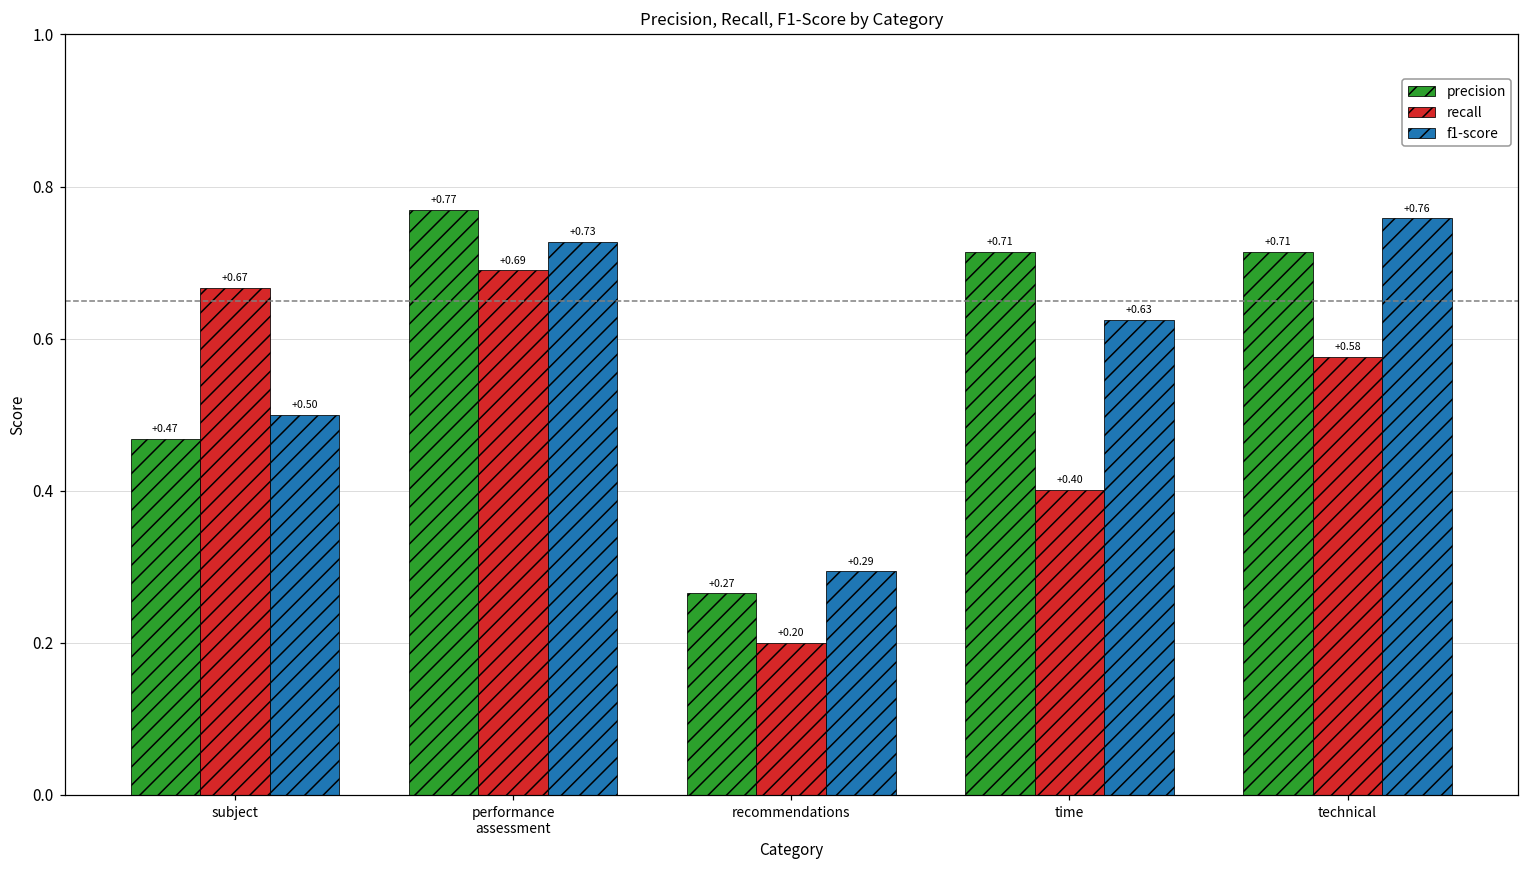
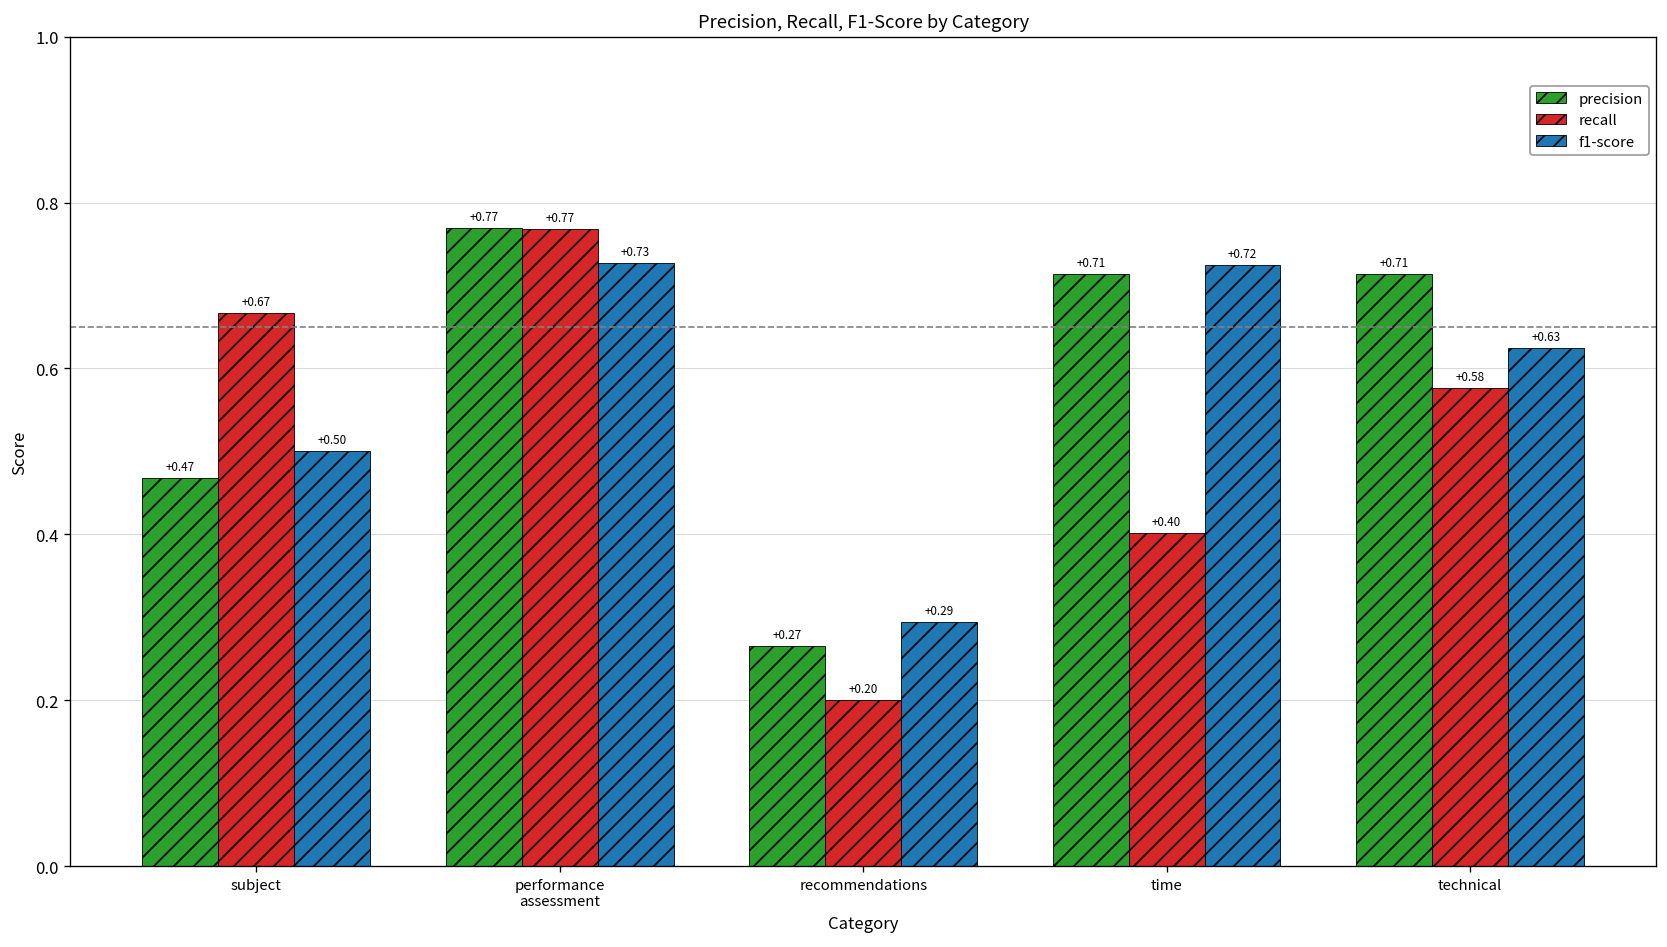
  {
    "precision": {
      "subject": "+0.47",
      "performance assessment": "+0.77",
      "recommendations": "+0.27",
      "time": "+0.71",
      "technical": "+0.71"
    },
    "recall": {
      "subject": "+0.67",
-     "performance assessment": "+0.69",
+     "performance assessment": "+0.77",
      "recommendations": "+0.20",
      "time": "+0.40",
      "technical": "+0.58"
    },
    "f1-score": {
      "subject": "+0.50",
      "performance assessment": "+0.73",
      "recommendations": "+0.29",
-     "time": "+0.63",
-     "technical": "+0.76"
+     "time": "+0.72",
+     "technical": "+0.63"
    }
  }
